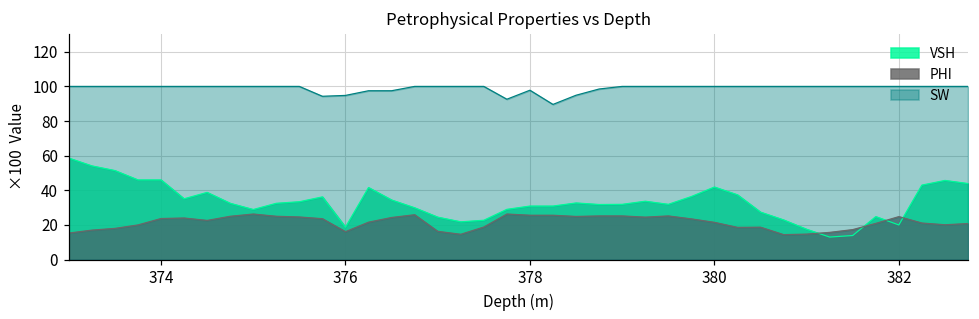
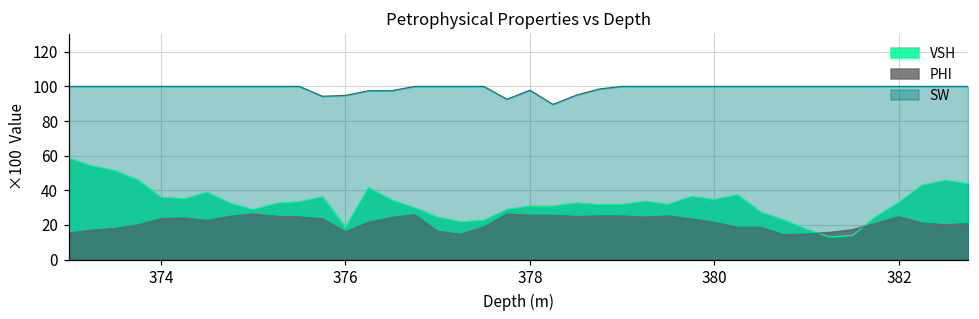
  {
    "VSH": {
-     "374": 46,
+     "374": 36,
      "376": 19,
      "378": 31,
-     "380": 42,
-     "382": 20
+     "380": 35,
+     "382": 33
    },
    "PHI": {
      "374": 24,
      "376": 16,
      "378": 26,
      "380": 22,
      "382": 25
    },
    "SW": {
      "374": 100,
      "376": 95,
      "378": 98,
      "380": 100,
      "382": 100
    }
  }
